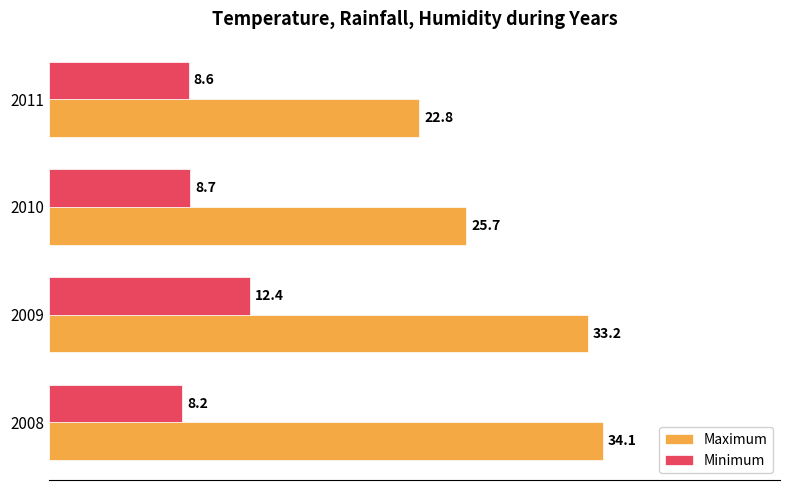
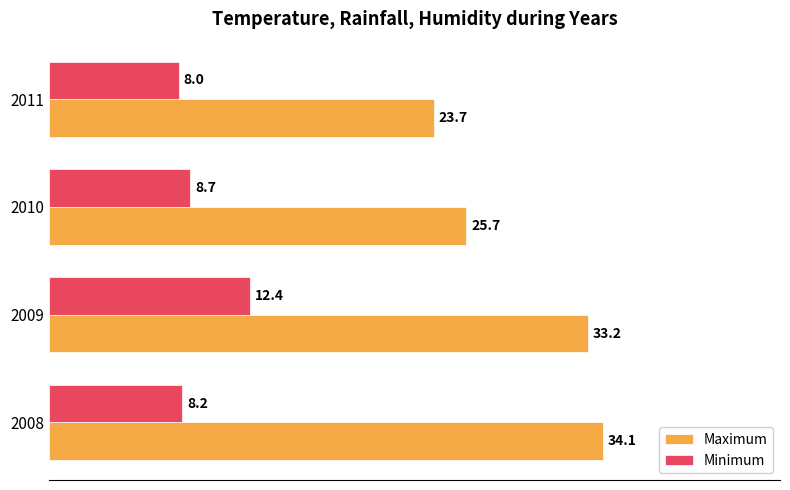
  {
    "Maximum": {
-     "2011": 22.8,
+     "2011": 23.7,
      "2010": 25.7,
      "2009": 33.2,
      "2008": 34.1
    },
    "Minimum": {
-     "2011": 8.6,
+     "2011": 8.0,
      "2010": 8.7,
      "2009": 12.4,
      "2008": 8.2
    }
  }
